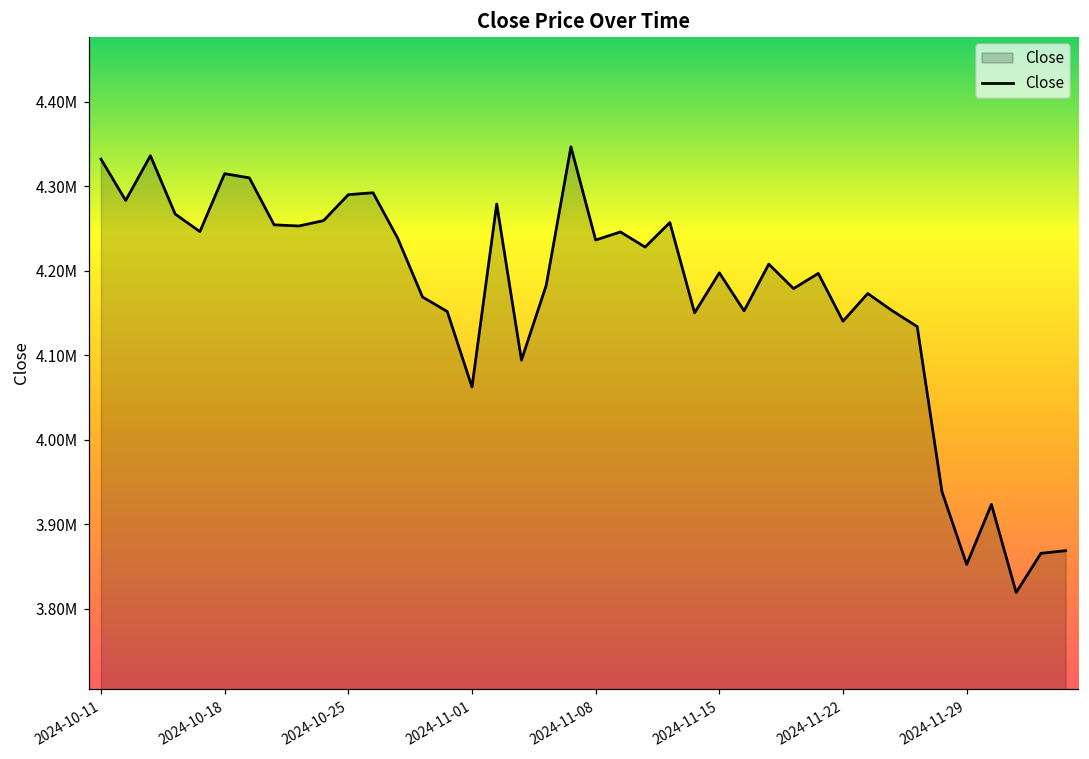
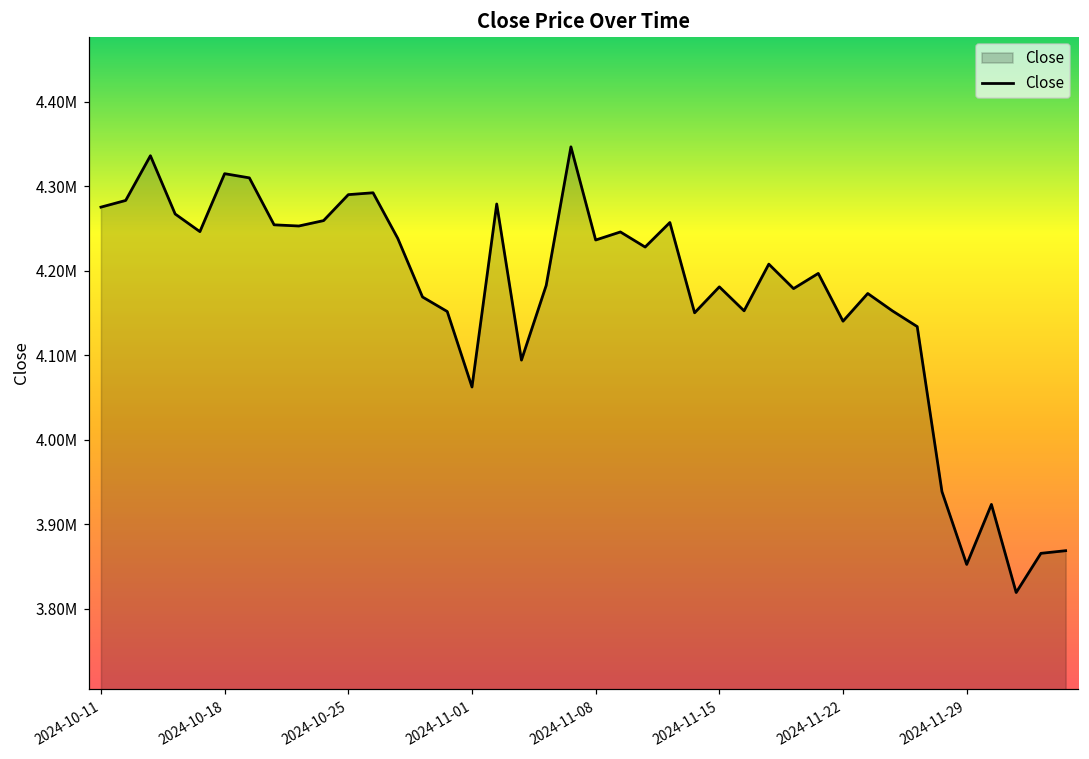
  {
-   "2024-10-11": 4330000,
+   "2024-10-11": 4280000,
    "2024-10-18": 4310000,
    "2024-10-25": 4290000,
    "2024-11-01": 4060000,
    "2024-11-08": 4240000,
-   "2024-11-15": 4200000,
+   "2024-11-15": 4180000,
    "2024-11-22": 4140000,
    "2024-11-29": 3850000
  }
